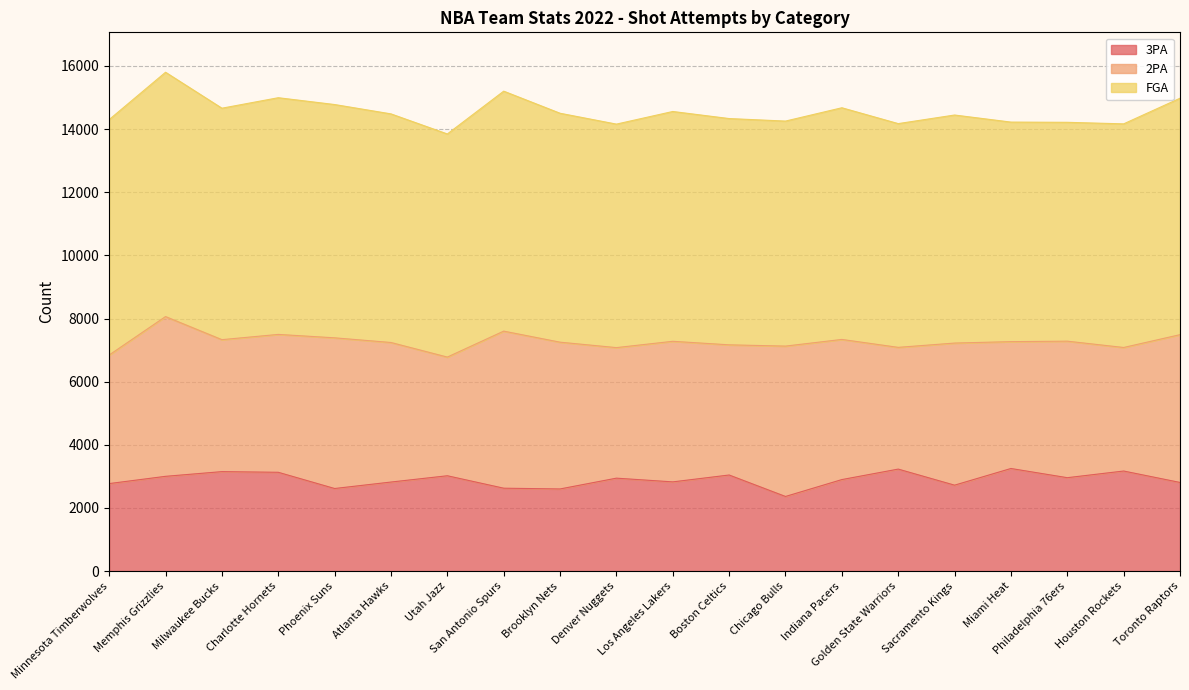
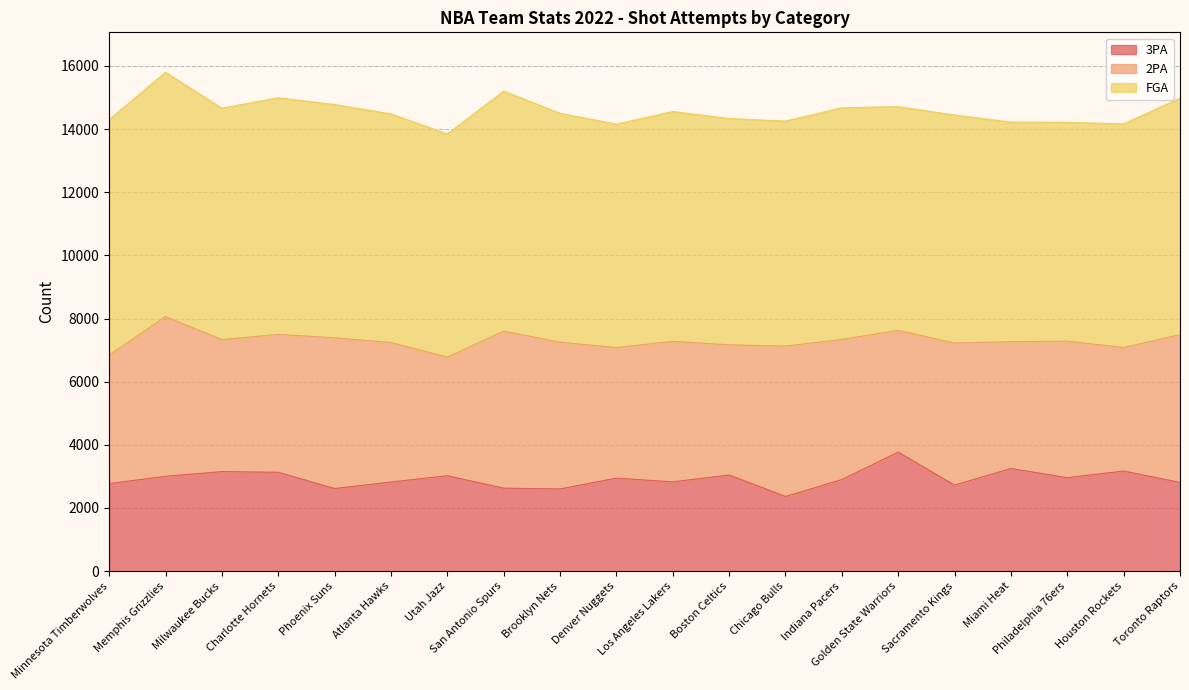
  {
    "3PA": {
      "Minnesota Timberwolves": 2800,
      "Memphis Grizzlies": 3000,
      "Milwaukee Bucks": 3200,
      "Charlotte Hornets": 3100,
      "Phoenix Suns": 2600,
      "Atlanta Hawks": 2800,
      "Utah Jazz": 3000,
      "San Antonio Spurs": 2600,
      "Brooklyn Nets": 2600,
      "Denver Nuggets": 2900,
      "Los Angeles Lakers": 2800,
      "Boston Celtics": 3000,
      "Chicago Bulls": 2400,
      "Indiana Pacers": 2900,
-     "Golden State Warriors": 3200,
+     "Golden State Warriors": 3800,
      "Sacramento Kings": 2700,
      "Miami Heat": 3300,
      "Philadelphia 76ers": 3000,
      "Houston Rockets": 3200,
      "Toronto Raptors": 2800
    }
  }
